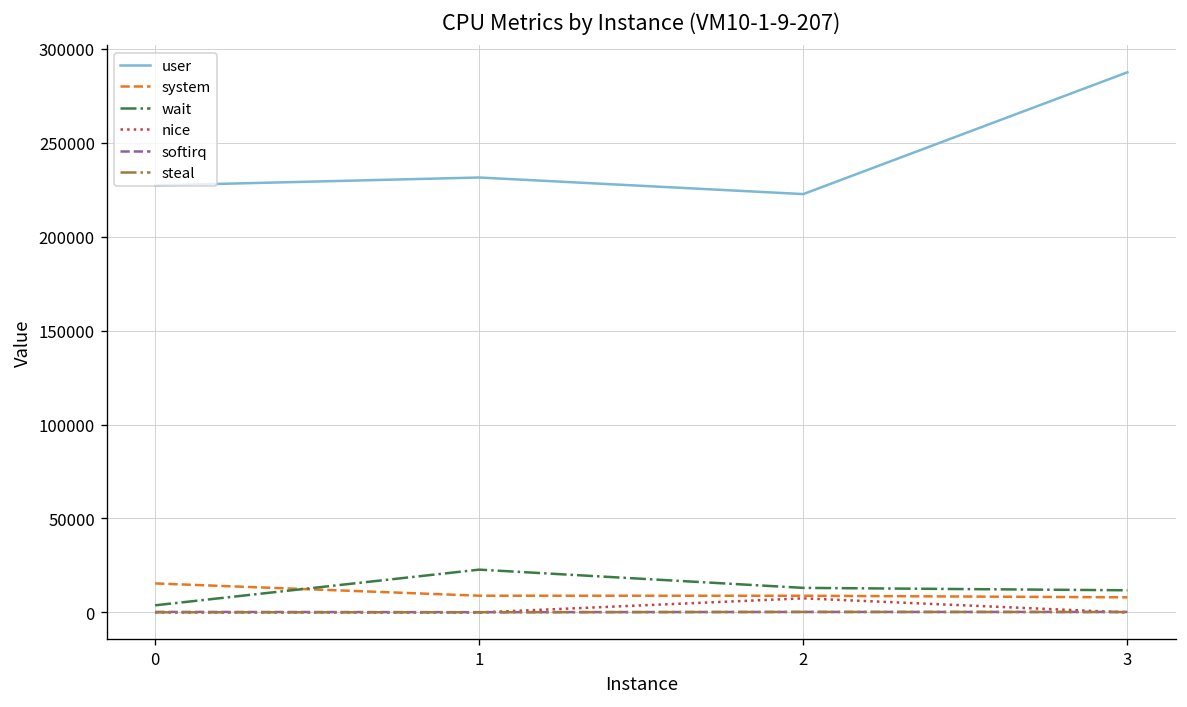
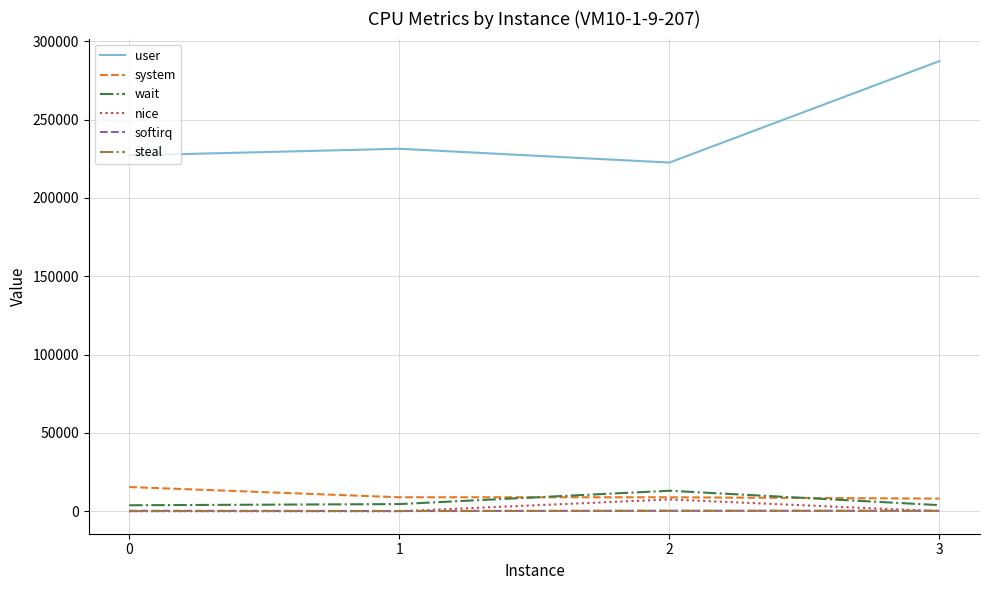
  {
    "user": {
      "1": 231000,
      "2": 223000,
      "3": 287000
    },
    "system": {
      "0": 15000,
      "1": 9000,
      "3": 8000
    },
    "wait": {
      "0": 4000,
-     "1": 23000,
+     "1": 5000,
      "2": 13000,
-     "3": 12000
+     "3": 4000
    },
    "steal": {
      "2": 0
    }
  }
